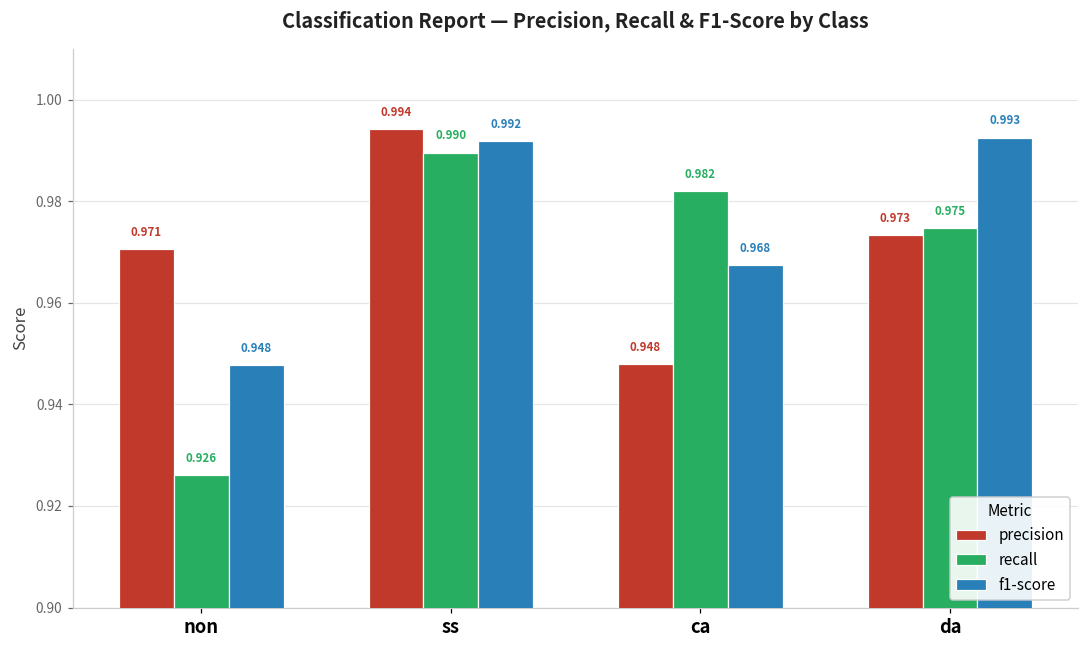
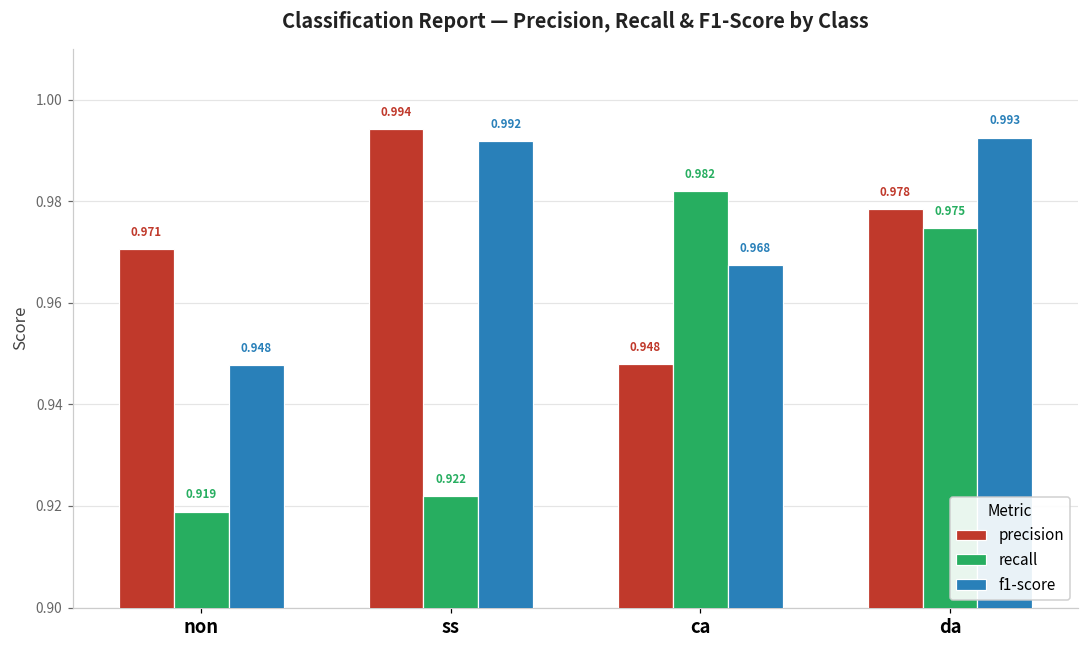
  {
    "precision": {
      "non": 0.971,
      "ss": 0.994,
      "ca": 0.948,
-     "da": 0.973
+     "da": 0.978
    },
    "recall": {
-     "non": 0.926,
-     "ss": 0.990,
+     "non": 0.919,
+     "ss": 0.922,
      "ca": 0.982,
      "da": 0.975
    },
    "f1-score": {
      "non": 0.948,
      "ss": 0.992,
      "ca": 0.968,
      "da": 0.993
    }
  }
